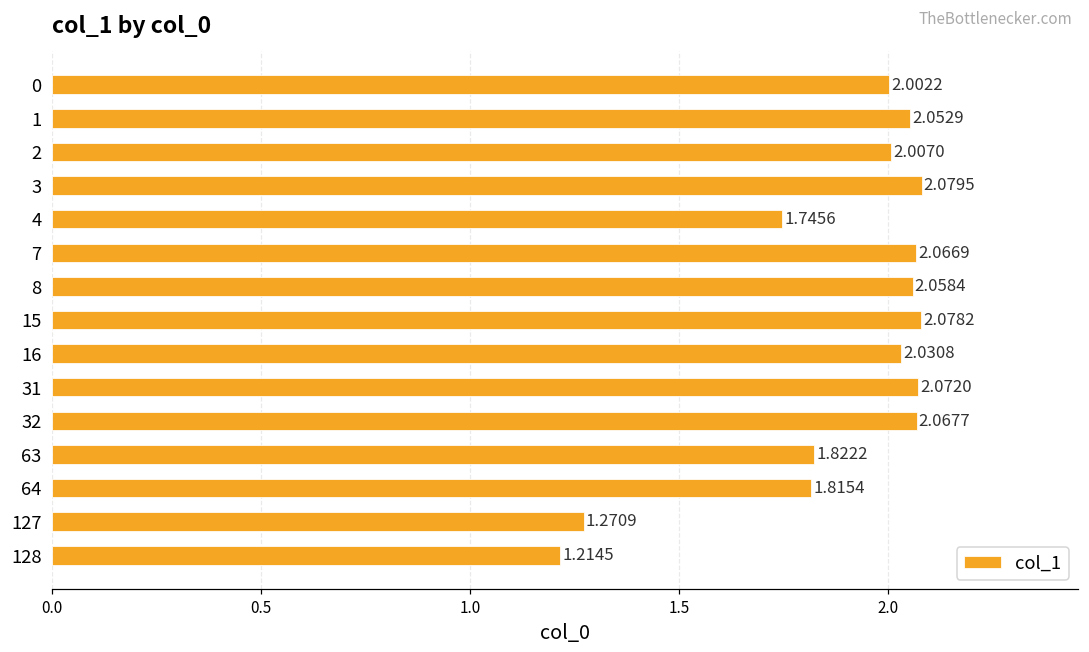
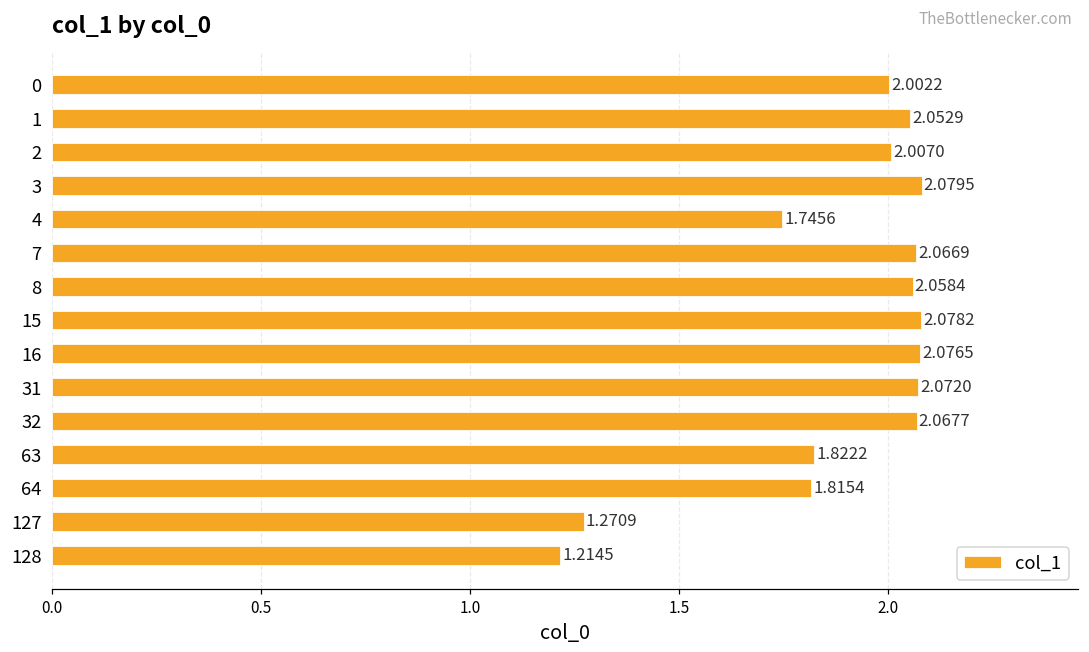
  {
    "0": 2.0022,
    "1": 2.0529,
    "2": 2.0070,
    "3": 2.0795,
    "4": 1.7456,
    "7": 2.0669,
    "8": 2.0584,
    "15": 2.0782,
-   "16": 2.0308,
+   "16": 2.0765,
    "31": 2.0720,
    "32": 2.0677,
    "63": 1.8222,
    "64": 1.8154,
    "127": 1.2709,
    "128": 1.2145
  }
